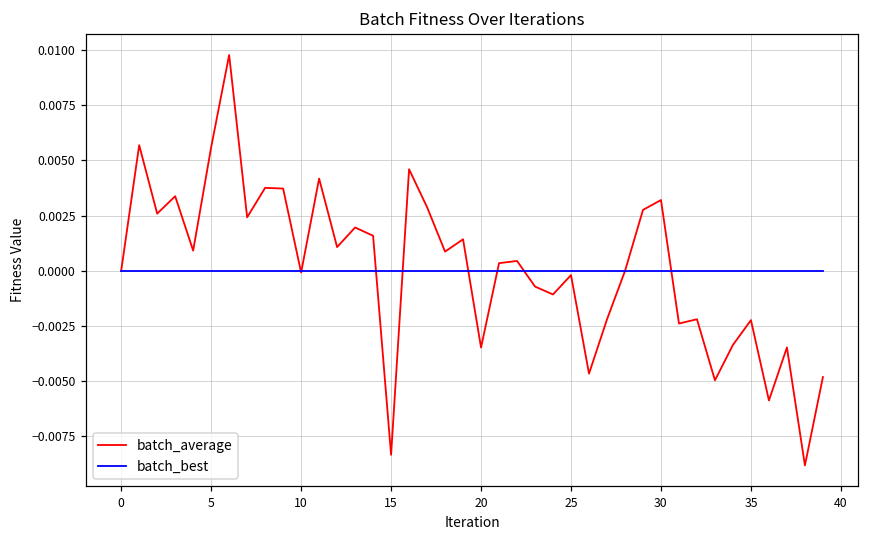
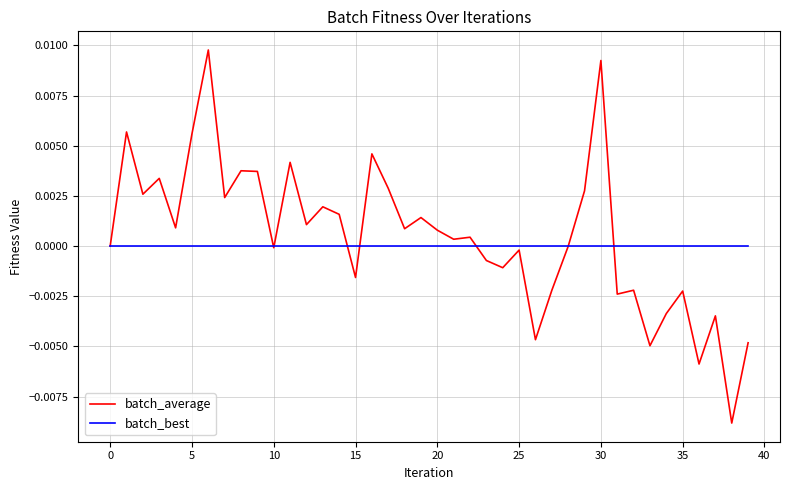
  {
    "batch_average": {
      "5": 0.0056,
-     "15": -0.0083,
-     "20": -0.0035,
+     "15": -0.0016,
+     "20": 0.0008,
      "25": -0.0002,
-     "30": 0.0032,
+     "30": 0.0092,
      "35": -0.0022
    },
    "batch_best": {
      "5": 0.0000,
      "15": 0.0000,
      "20": 0.0000,
      "25": 0.0000,
      "30": 0.0000,
      "35": 0.0000
    }
  }
